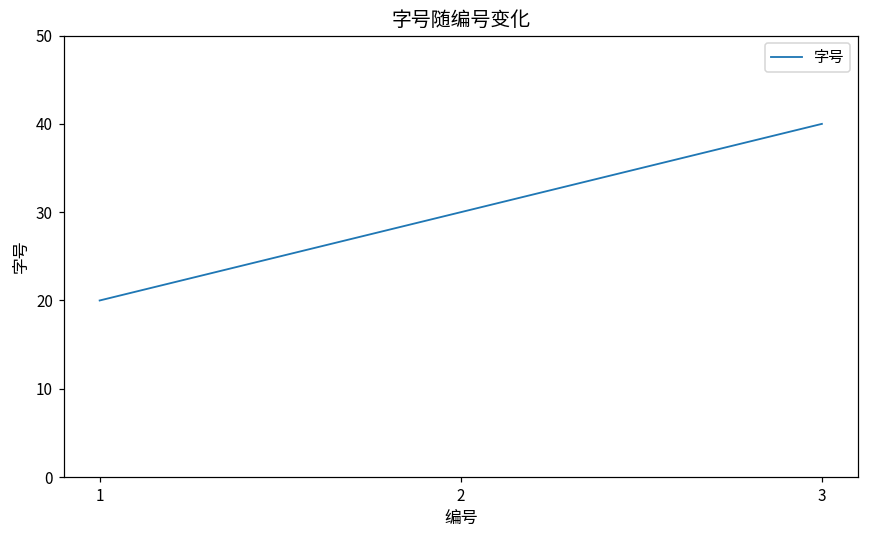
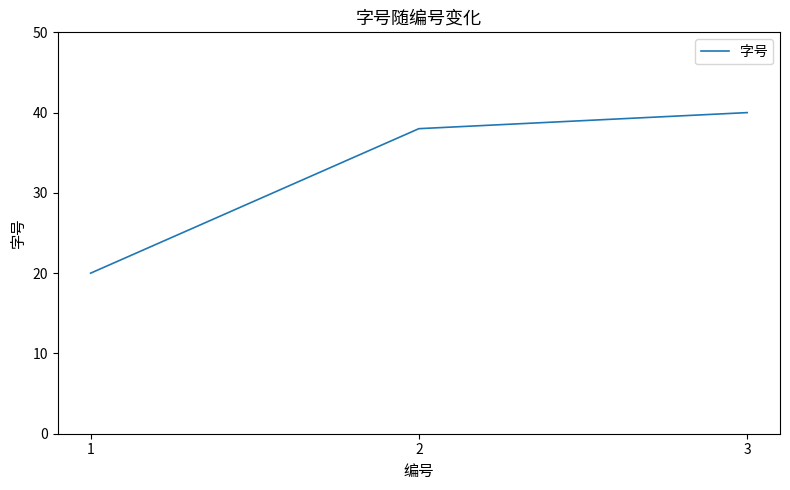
  {
    "1": 20,
-   "2": 30,
+   "2": 38,
    "3": 40
  }
